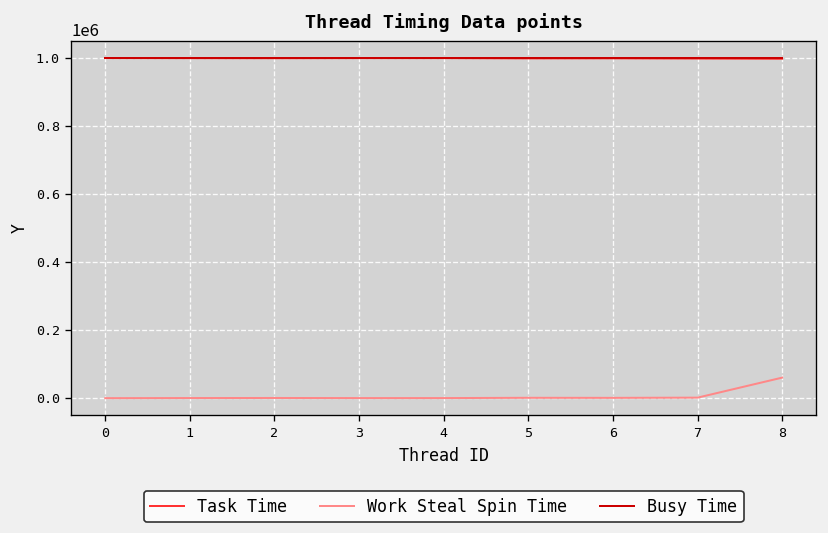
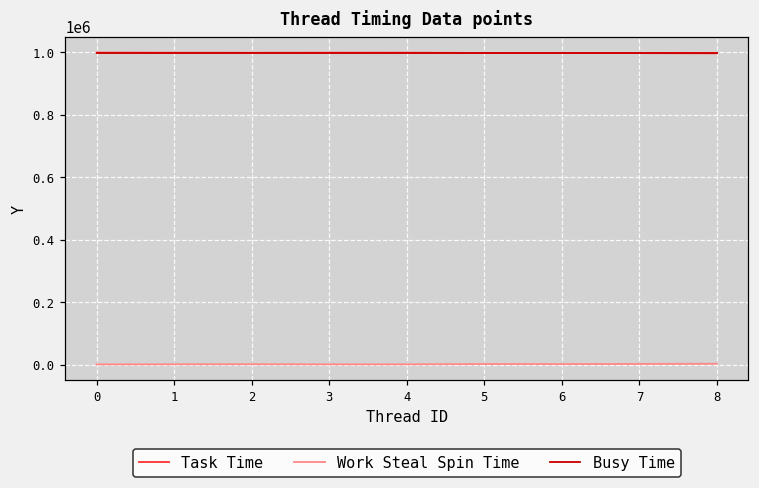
  {
    "Work Steal Spin Time": {
      "0": 0,
      "1": 0,
      "2": 0,
      "3": 0,
      "4": 0,
      "5": 0,
      "6": 0,
      "7": 0,
-     "8": 60000
+     "8": 0
    }
  }
